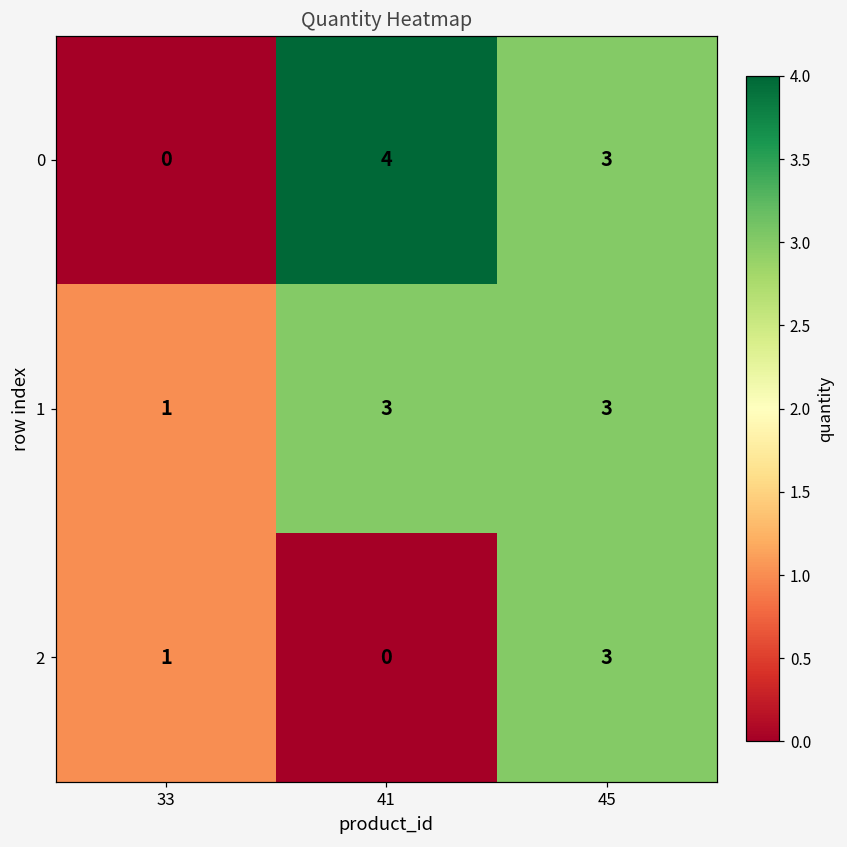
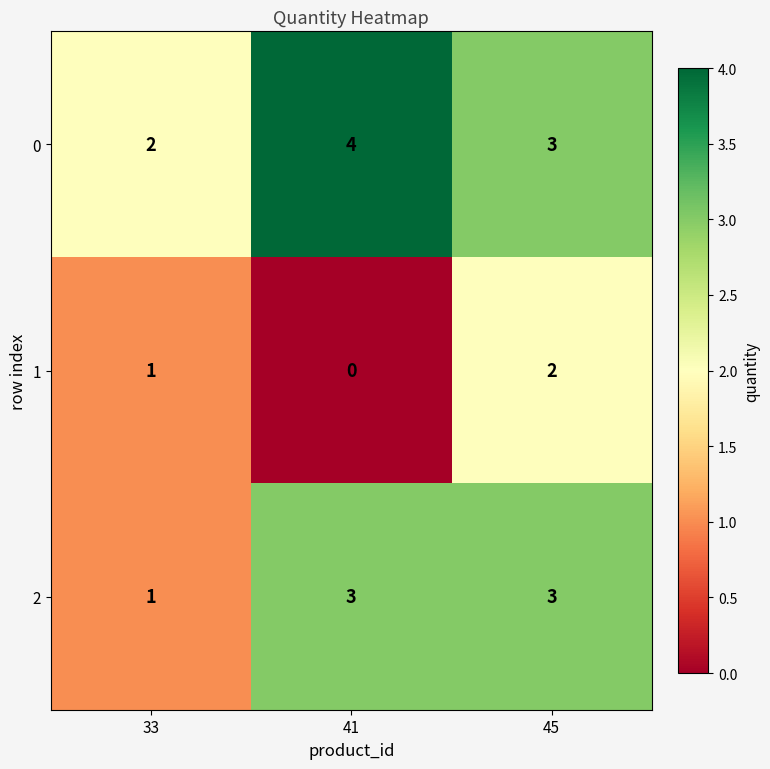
  {
    "0": {
-     "33": 0,
+     "33": 2,
      "41": 4,
      "45": 3
    },
    "1": {
      "33": 1,
-     "41": 3,
-     "45": 3
+     "41": 0,
+     "45": 2
    },
    "2": {
      "33": 1,
-     "41": 0,
+     "41": 3,
      "45": 3
    }
  }
